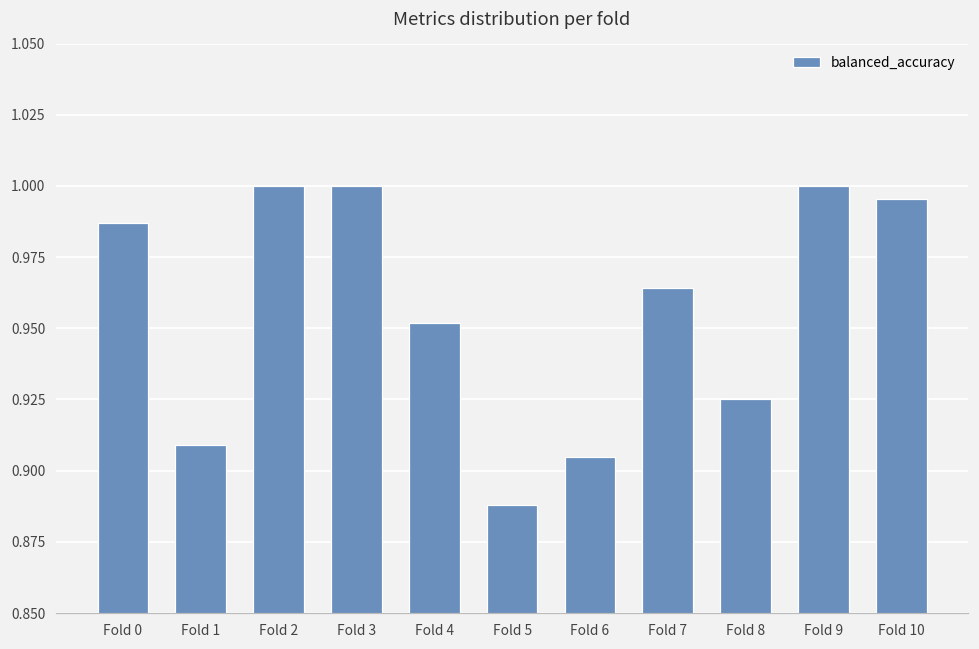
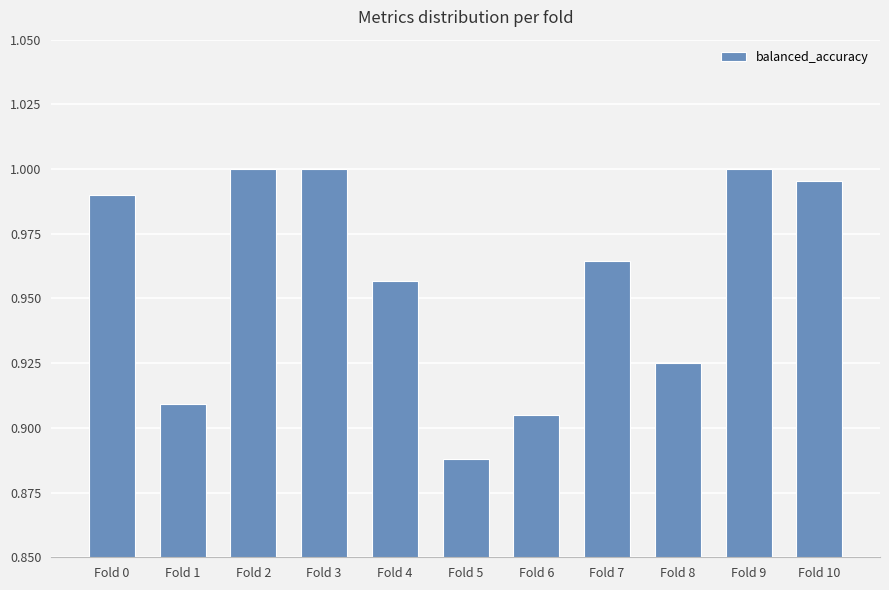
  {
-   "Fold 0": 0.987,
+   "Fold 0": 0.990,
    "Fold 1": 0.909,
    "Fold 2": 1.000,
    "Fold 3": 1.000,
-   "Fold 4": 0.952,
+   "Fold 4": 0.957,
    "Fold 5": 0.888,
    "Fold 6": 0.905,
    "Fold 7": 0.964,
    "Fold 8": 0.925,
    "Fold 9": 1.000,
    "Fold 10": 0.995
  }
